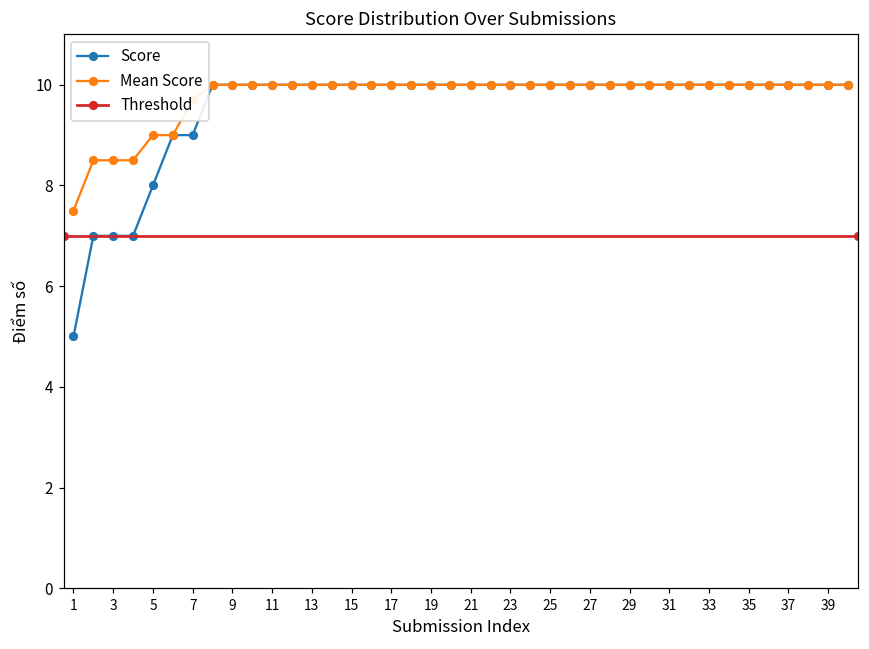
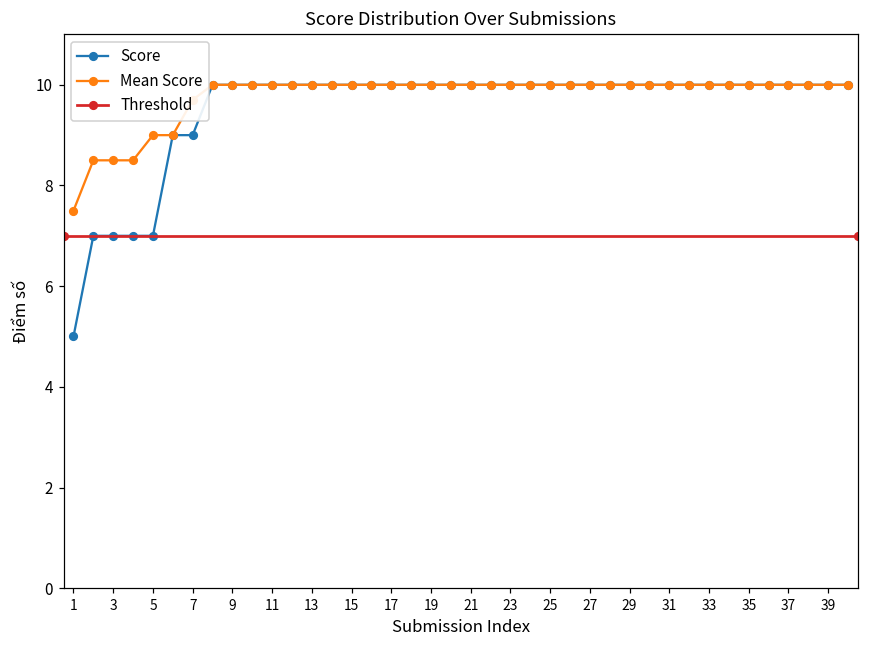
  {
    "Score": {
      "1": 5,
      "3": 7,
-     "5": 8,
+     "5": 7,
      "7": 9
    },
    "Mean Score": {
      "1": 7.5,
      "3": 8.5,
      "5": 9
    }
  }
